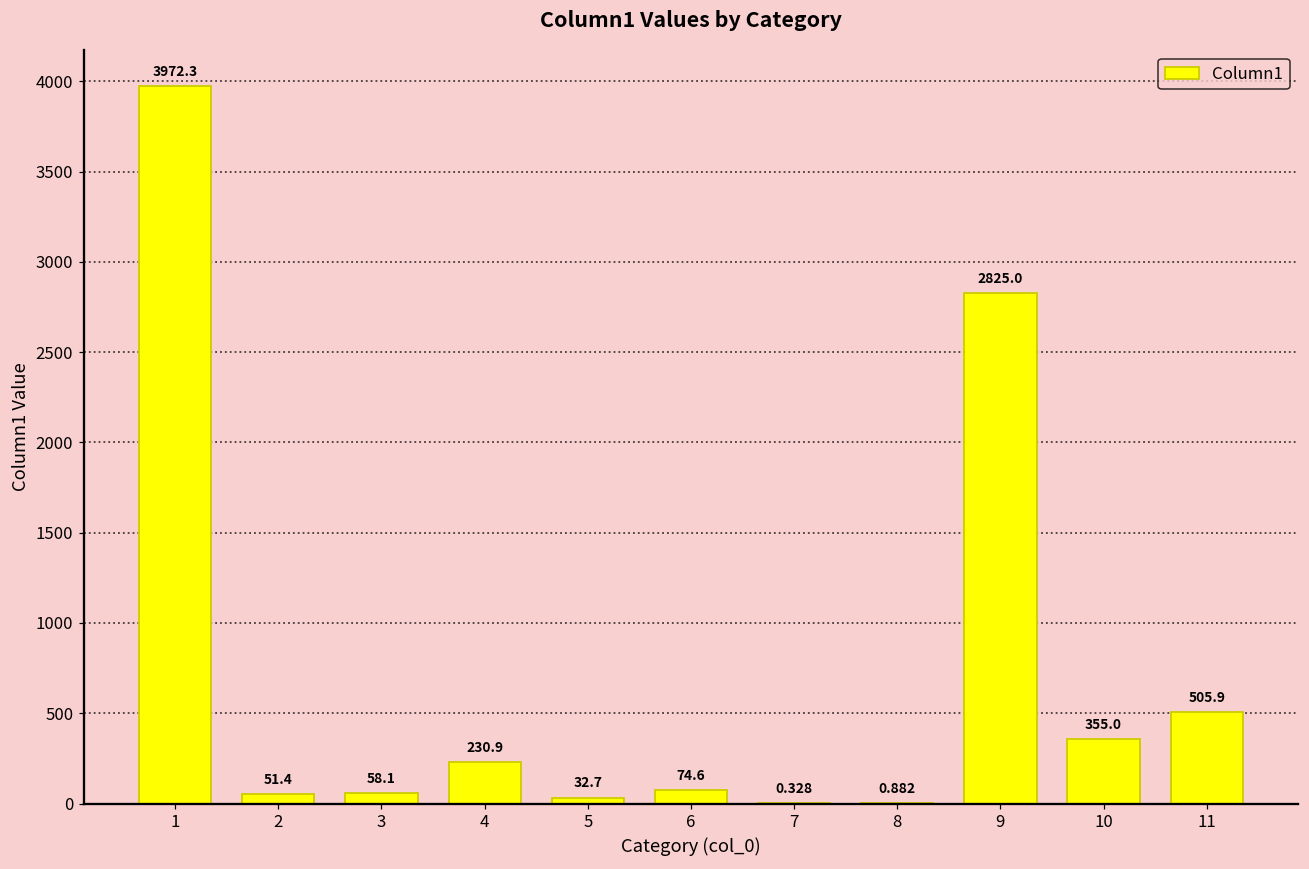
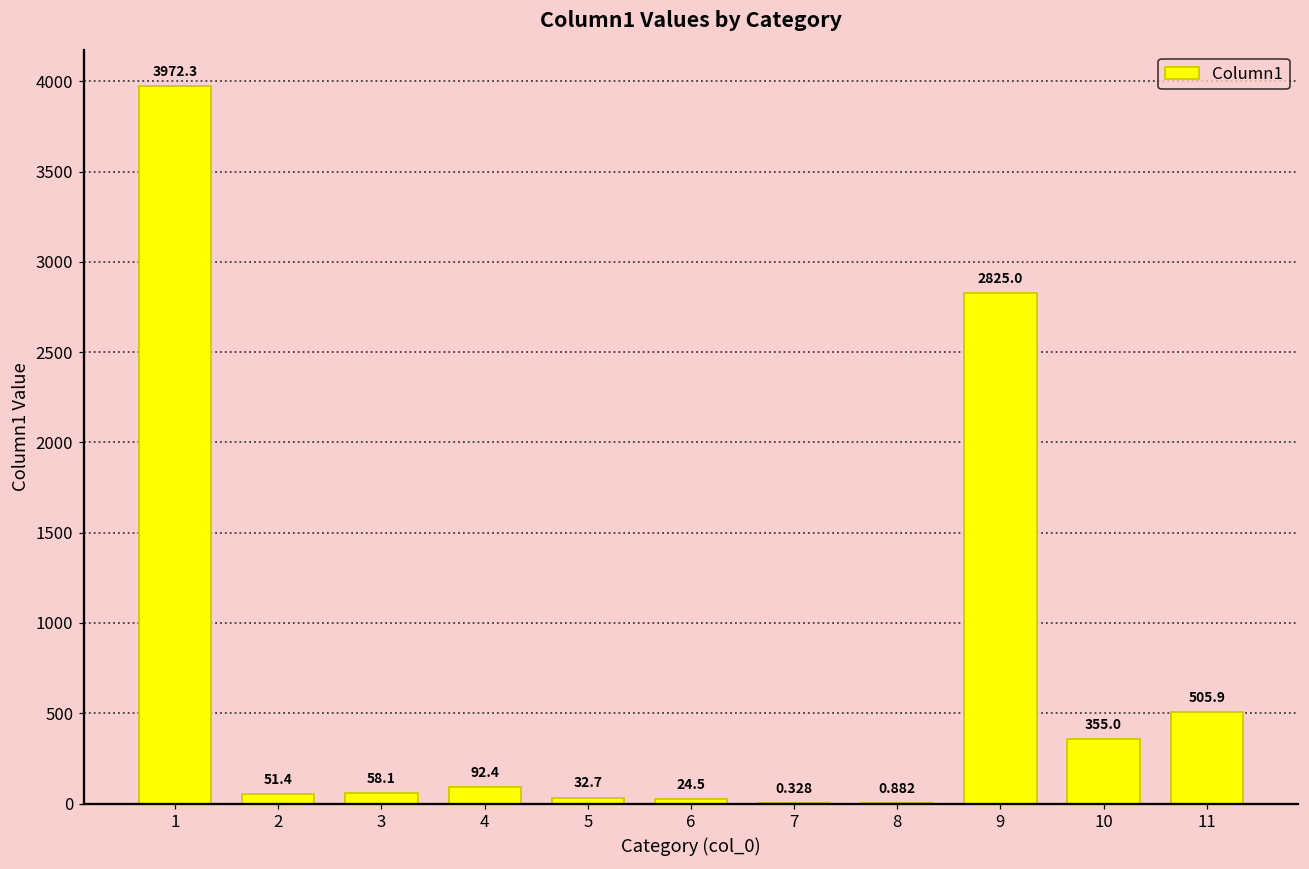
  {
    "1": 3972.3,
    "2": 51.4,
    "3": 58.1,
-   "4": 230.9,
+   "4": 92.4,
    "5": 32.7,
-   "6": 74.6,
+   "6": 24.5,
    "7": 0.328,
    "8": 0.882,
    "9": 2825.0,
    "10": 355.0,
    "11": 505.9
  }
